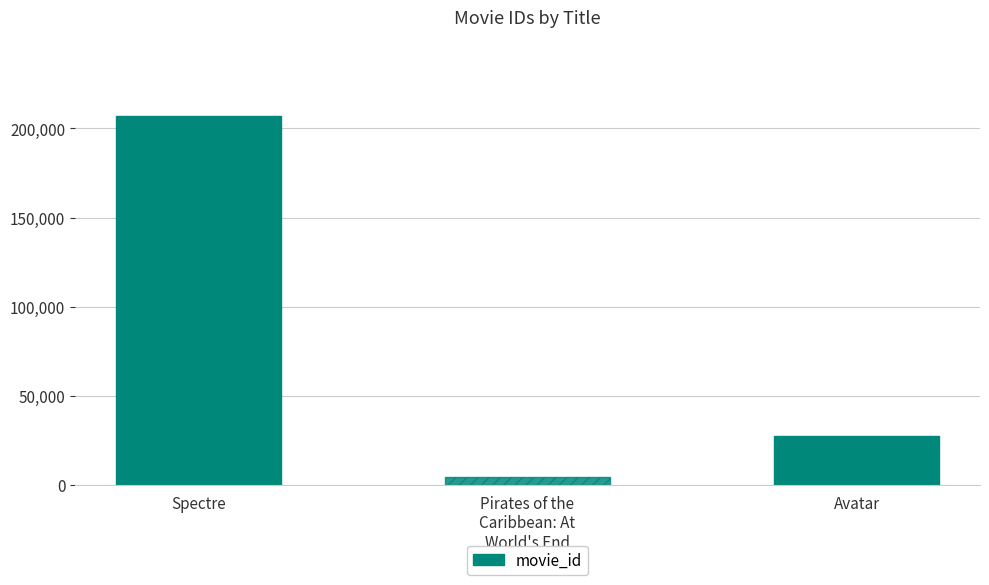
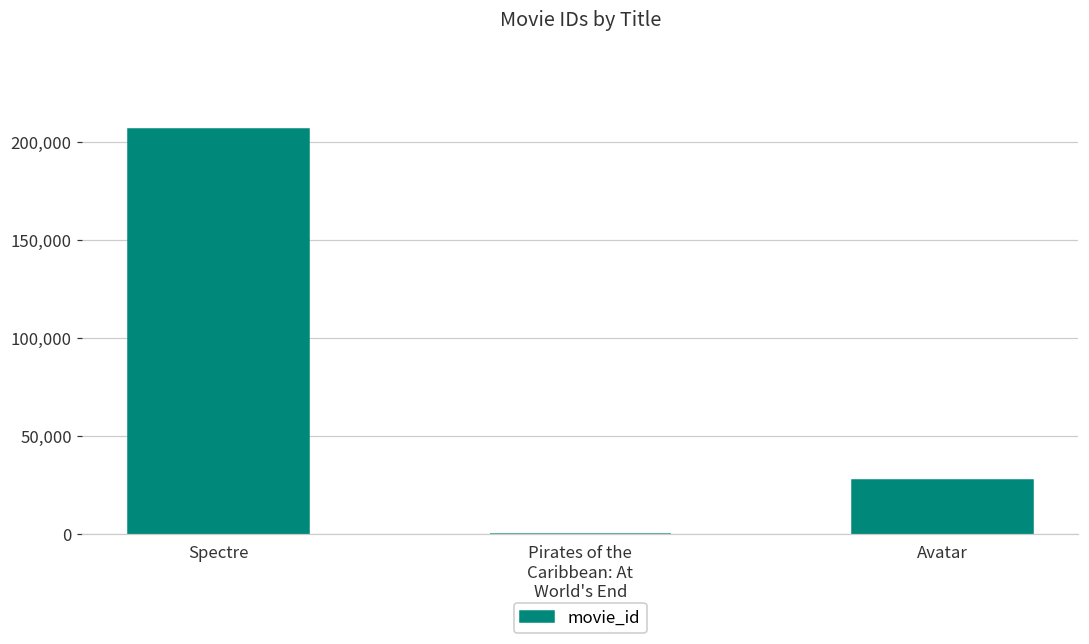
  {
    "Spectre": "207,000",
-   "Pirates of the Caribbean: At World's End": "5,000",
+   "Pirates of the Caribbean: At World's End": "0",
    "Avatar": "28,000"
  }
